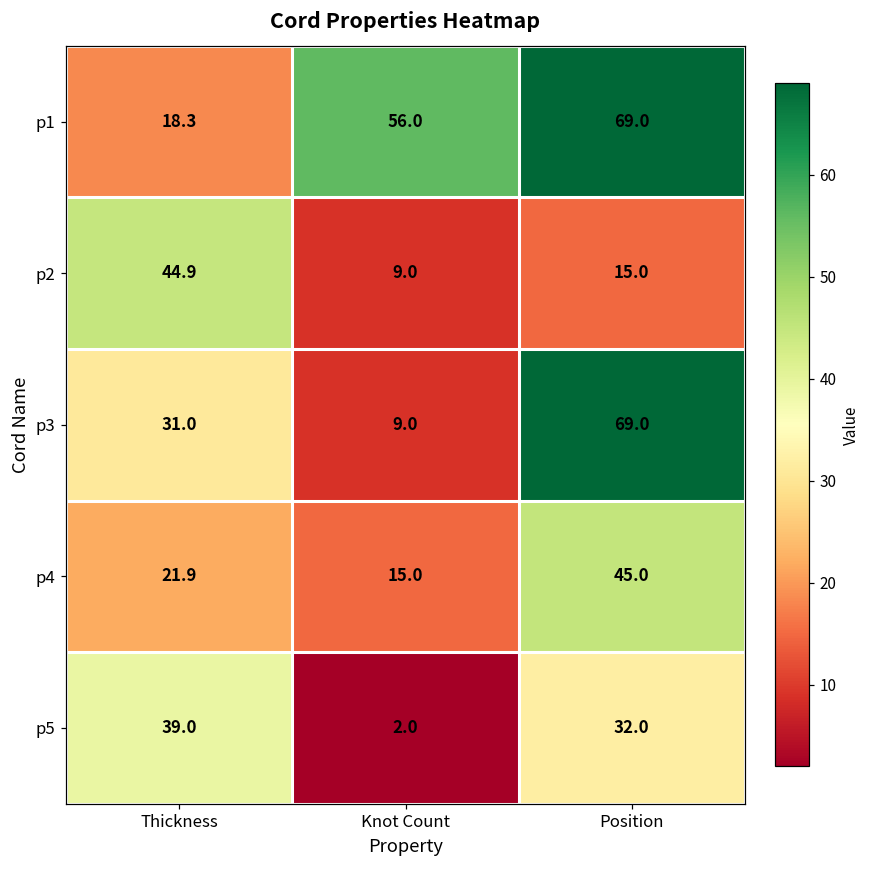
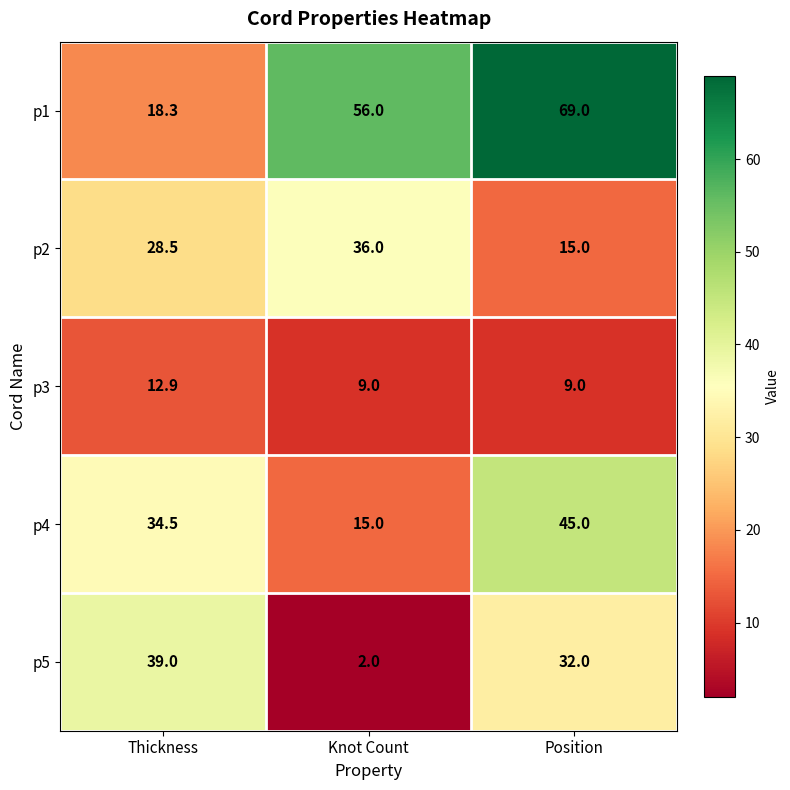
  {
    "p1": {
      "Thickness": 18.3,
      "Knot Count": 56.0,
      "Position": 69.0
    },
    "p2": {
-     "Thickness": 44.9,
-     "Knot Count": 9.0,
+     "Thickness": 28.5,
+     "Knot Count": 36.0,
      "Position": 15.0
    },
    "p3": {
-     "Thickness": 31.0,
+     "Thickness": 12.9,
      "Knot Count": 9.0,
-     "Position": 69.0
+     "Position": 9.0
    },
    "p4": {
-     "Thickness": 21.9,
+     "Thickness": 34.5,
      "Knot Count": 15.0,
      "Position": 45.0
    },
    "p5": {
      "Thickness": 39.0,
      "Knot Count": 2.0,
      "Position": 32.0
    }
  }
